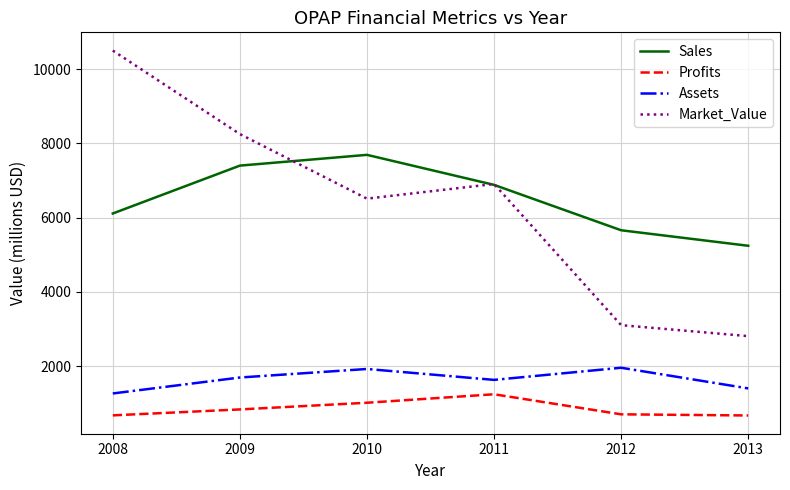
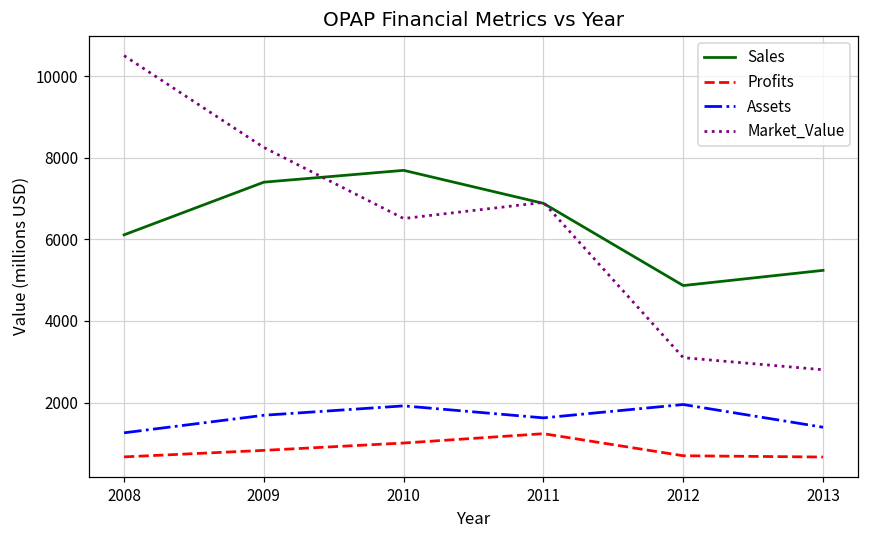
  {
    "Sales": {
      "2008": 6100,
      "2009": 7400,
      "2010": 7700,
-     "2012": 5700,
+     "2012": 4900,
      "2013": 5200
    },
    "Profits": {
      "2008": 700,
      "2009": 800,
      "2010": 1000,
      "2011": 1200,
      "2012": 700,
      "2013": 700
    },
    "Assets": {
      "2008": 1300,
      "2009": 1700,
      "2010": 1900,
      "2011": 1600,
      "2012": 2000,
      "2013": 1400
    },
    "Market_Value": {
      "2008": 10500,
      "2009": 8300,
      "2010": 6500,
      "2012": 3100,
      "2013": 2800
    }
  }
